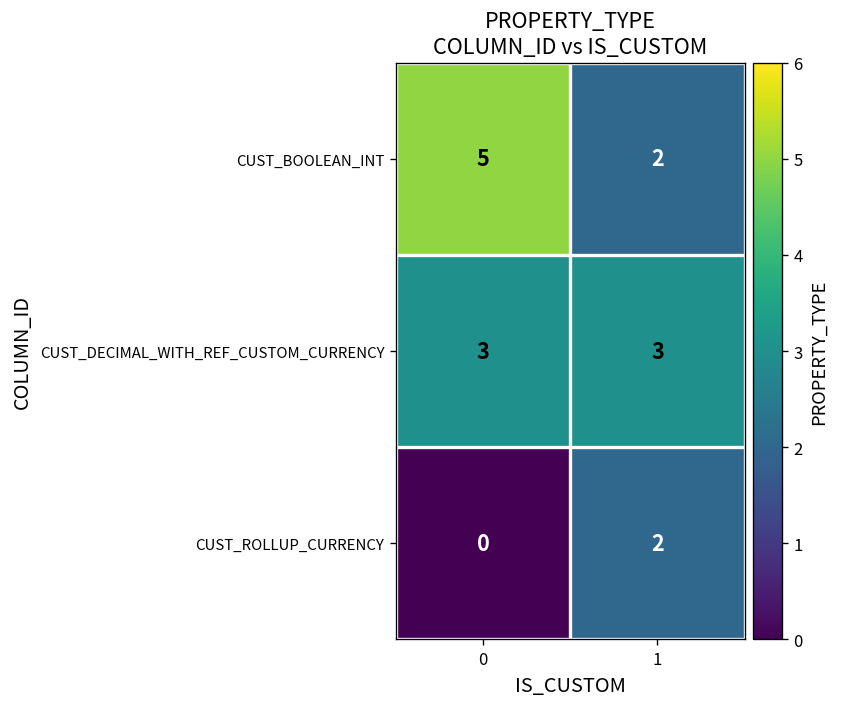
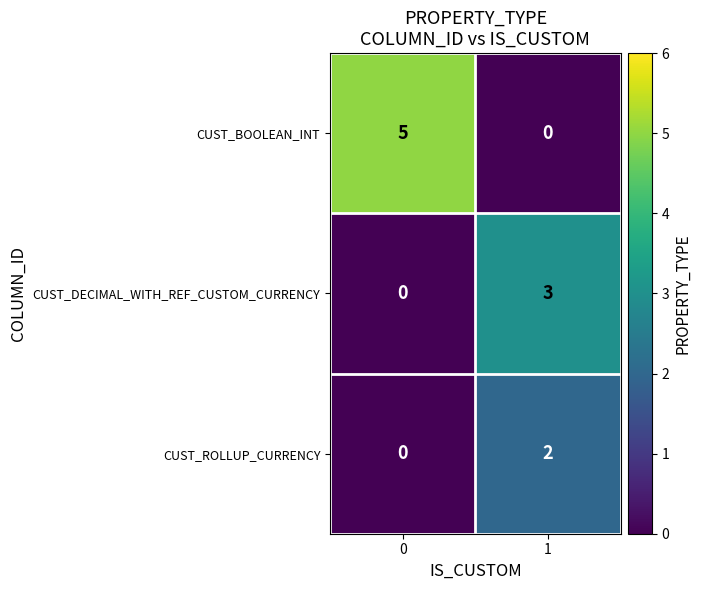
  {
    "CUST_BOOLEAN_INT": {
      "0": 5,
-     "1": 2
+     "1": 0
    },
    "CUST_DECIMAL_WITH_REF_CUSTOM_CURRENCY": {
-     "0": 3,
+     "0": 0,
      "1": 3
    },
    "CUST_ROLLUP_CURRENCY": {
      "0": 0,
      "1": 2
    }
  }
